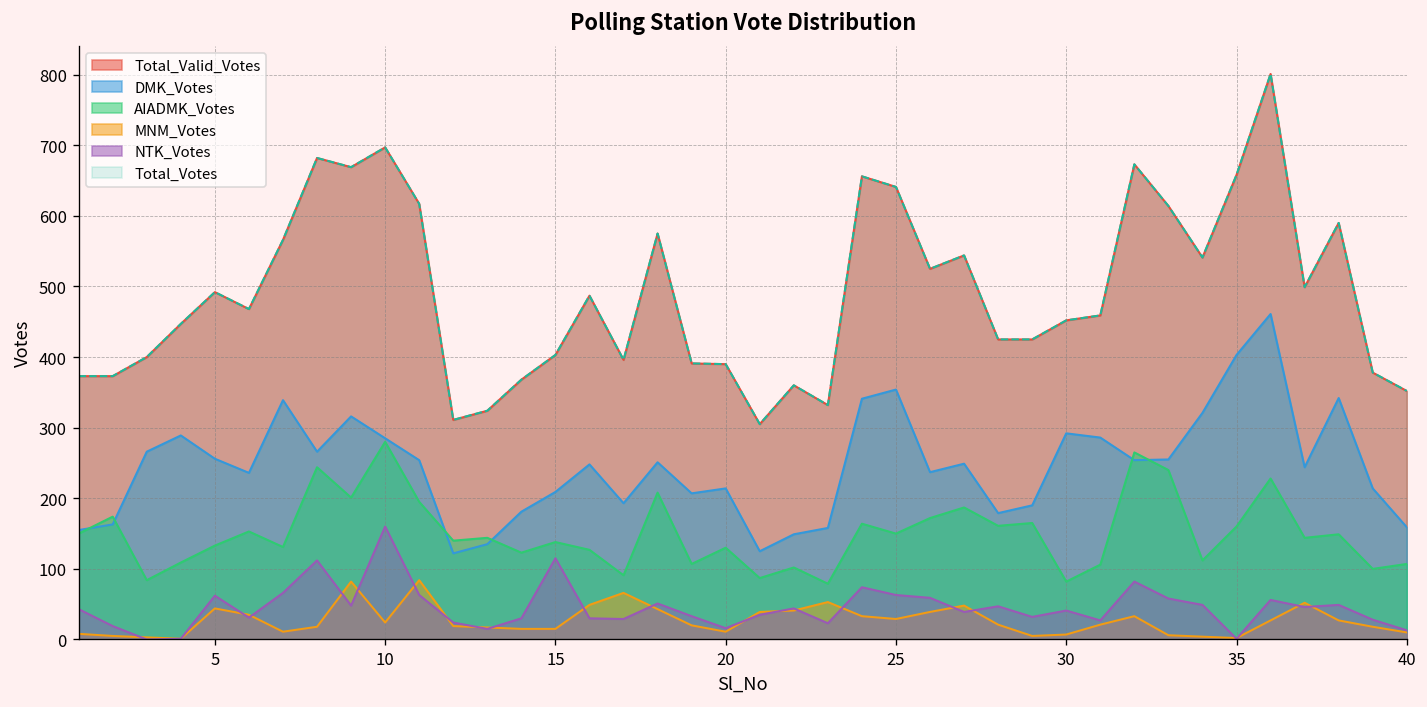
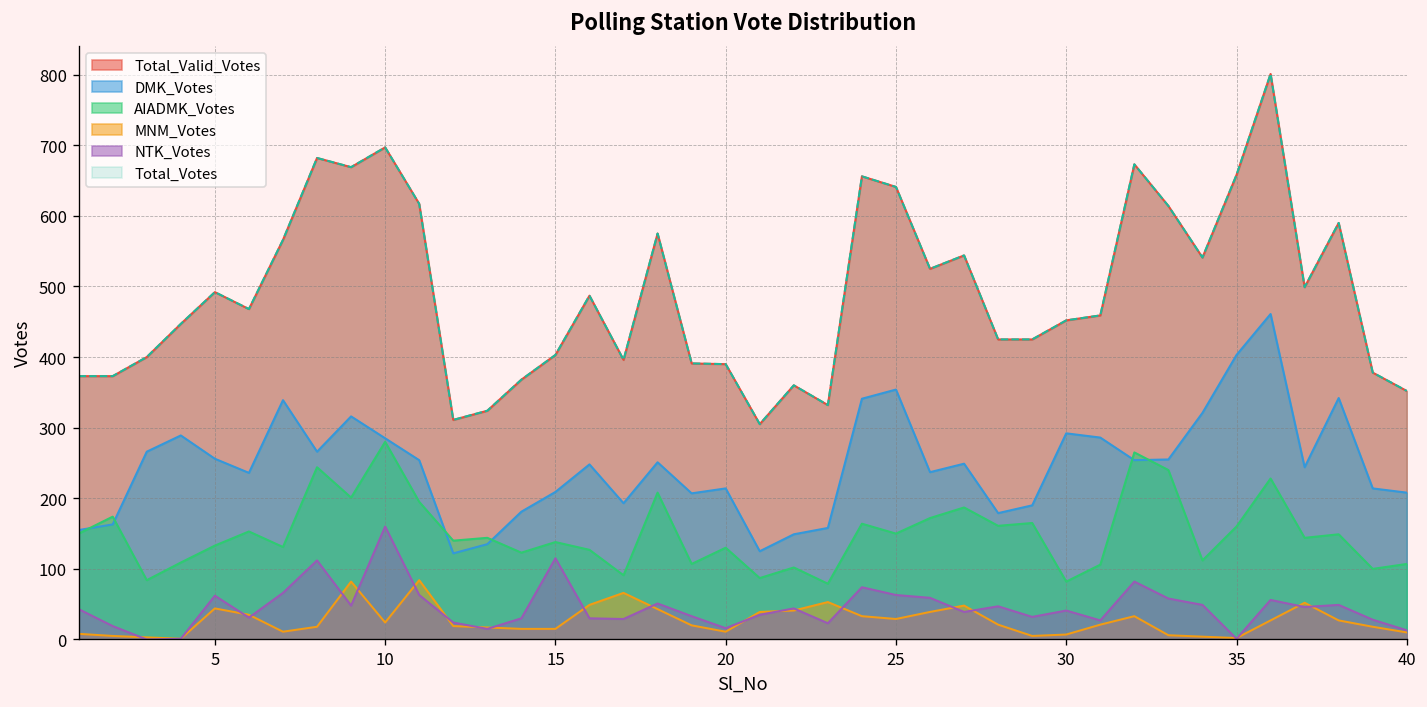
  {
    "DMK_Votes": {
      "5": 260,
      "10": 290,
      "15": 210,
      "20": 210,
      "25": 350,
      "30": 290,
      "35": 400,
-     "40": 160
+     "40": 210
    },
    "MNM_Votes": {
      "5": 40,
      "10": 20,
      "15": 20,
      "20": 10,
      "25": 30,
      "30": 10
    },
    "NTK_Votes": {
      "5": 60,
      "10": 160,
      "15": 120,
      "20": 20,
      "25": 60,
      "30": 40
    }
  }
